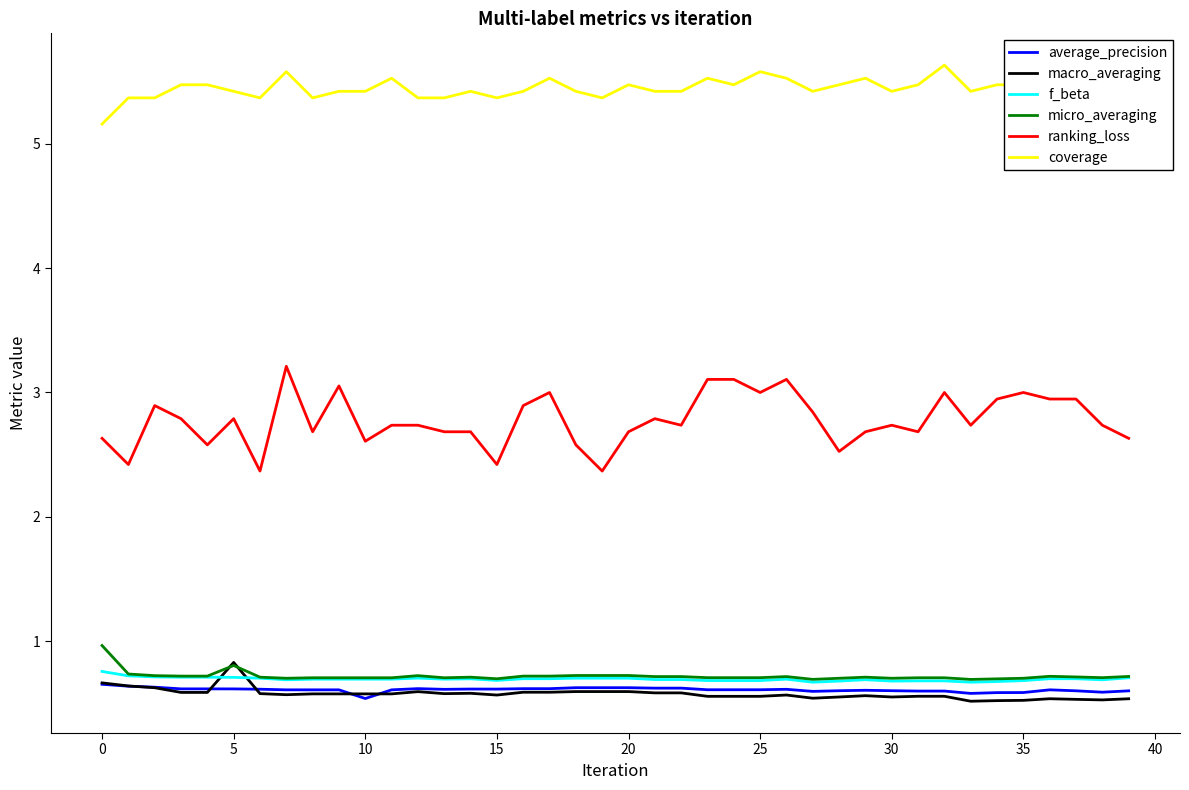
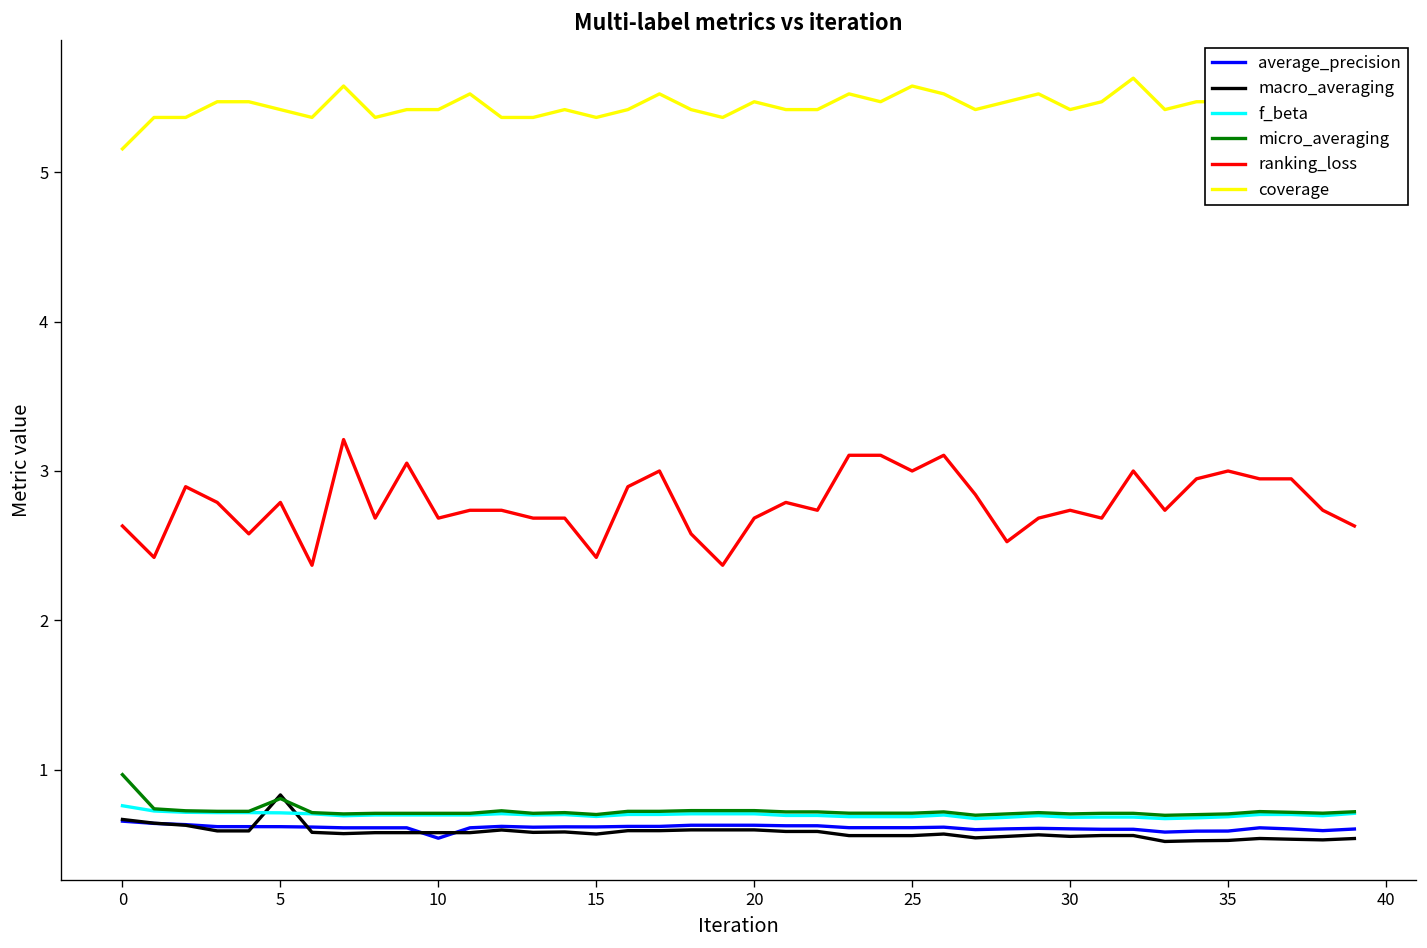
  {
    "average_precision": {
      "5": 0.62,
      "10": 0.54,
      "15": 0.62,
      "20": 0.63,
      "25": 0.61,
      "30": 0.60,
      "35": 0.59
    },
    "macro_averaging": {
      "5": 0.83,
      "10": 0.58,
      "15": 0.57,
      "20": 0.60,
      "25": 0.56,
      "30": 0.55,
      "35": 0.53
    },
    "f_beta": {
      "0": 0.76,
      "5": 0.71,
      "20": 0.70,
      "25": 0.68,
      "30": 0.68
    },
    "micro_averaging": {
      "0": 0.97,
      "5": 0.81,
      "20": 0.72,
      "25": 0.71,
      "30": 0.70
    },
    "ranking_loss": {
      "0": 2.63,
      "5": 2.79,
-     "10": 2.61,
+     "10": 2.68,
      "15": 2.42,
      "20": 2.68,
      "25": 3.00,
      "30": 2.74,
      "35": 3.00
    },
    "coverage": {
      "0": 5.16,
      "5": 5.42,
      "10": 5.42,
      "15": 5.37,
      "20": 5.47,
      "25": 5.58,
      "30": 5.42
    }
  }
